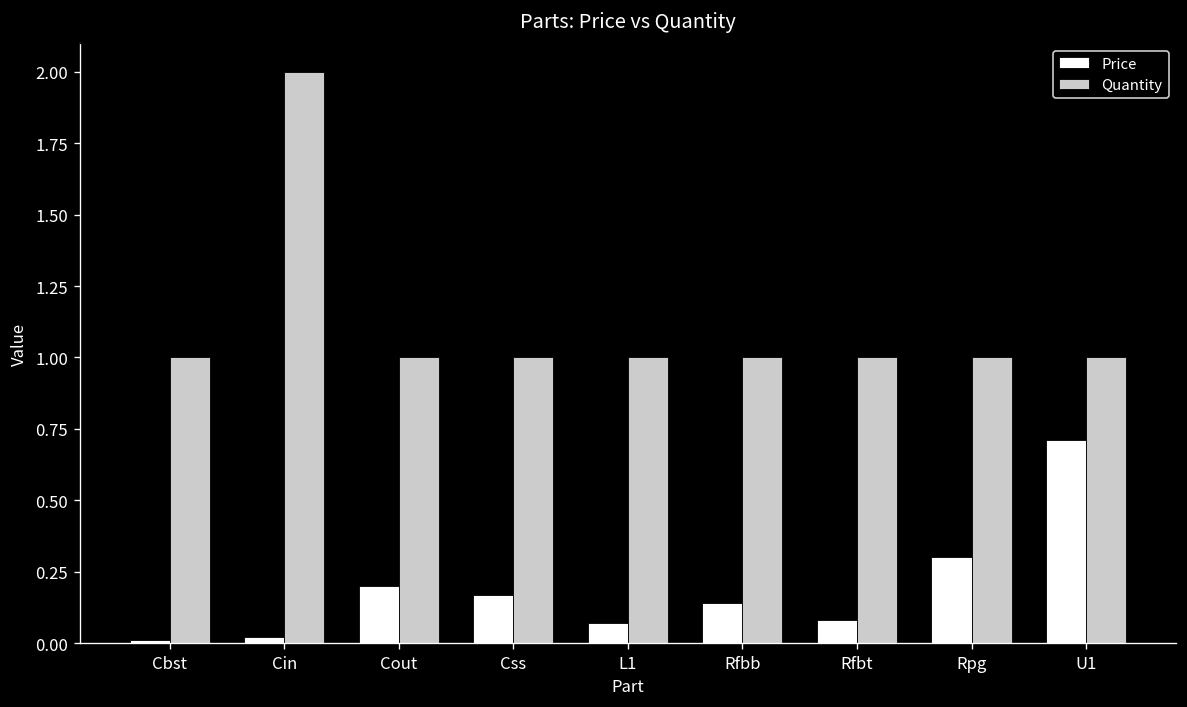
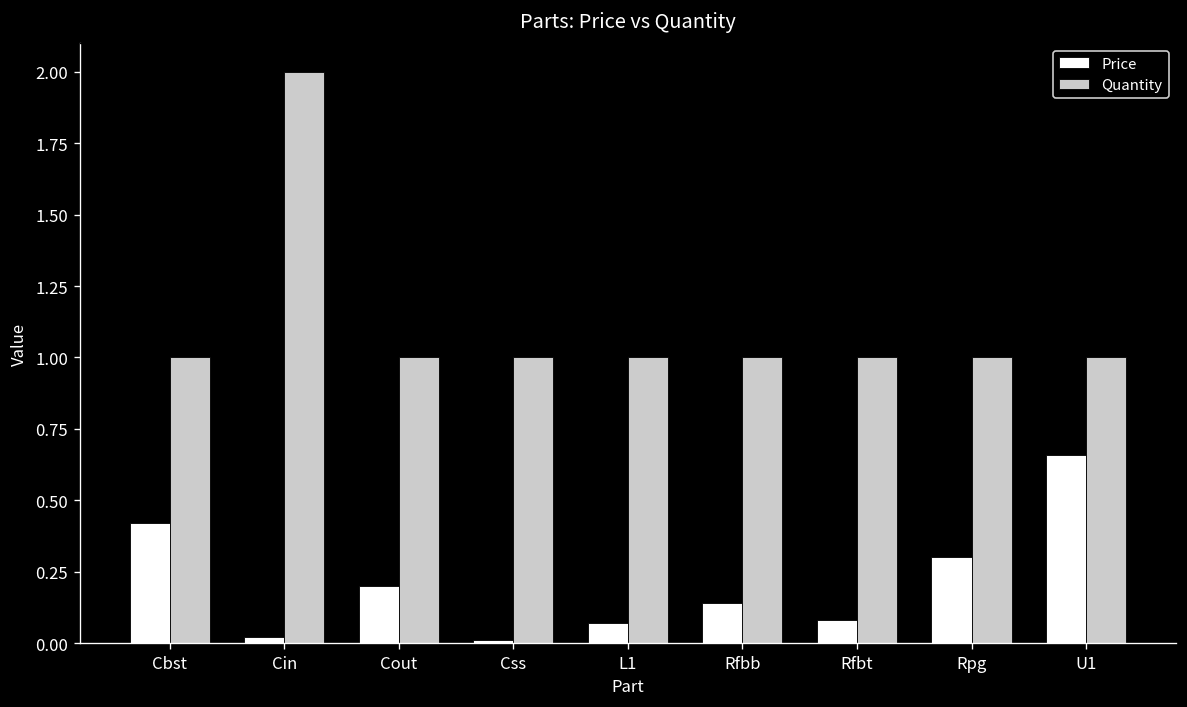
  {
    "Price": {
-     "Cbst": 0.01,
+     "Cbst": 0.42,
      "Cin": 0.02,
      "Cout": 0.20,
-     "Css": 0.17,
+     "Css": 0.01,
      "L1": 0.07,
      "Rfbb": 0.14,
      "Rfbt": 0.08,
      "Rpg": 0.30,
-     "U1": 0.71
+     "U1": 0.66
    },
    "Quantity": {
      "Cbst": 1.00,
      "Cin": 2.00,
      "Cout": 1.00,
      "Css": 1.00,
      "L1": 1.00,
      "Rfbb": 1.00,
      "Rfbt": 1.00,
      "Rpg": 1.00,
      "U1": 1.00
    }
  }
